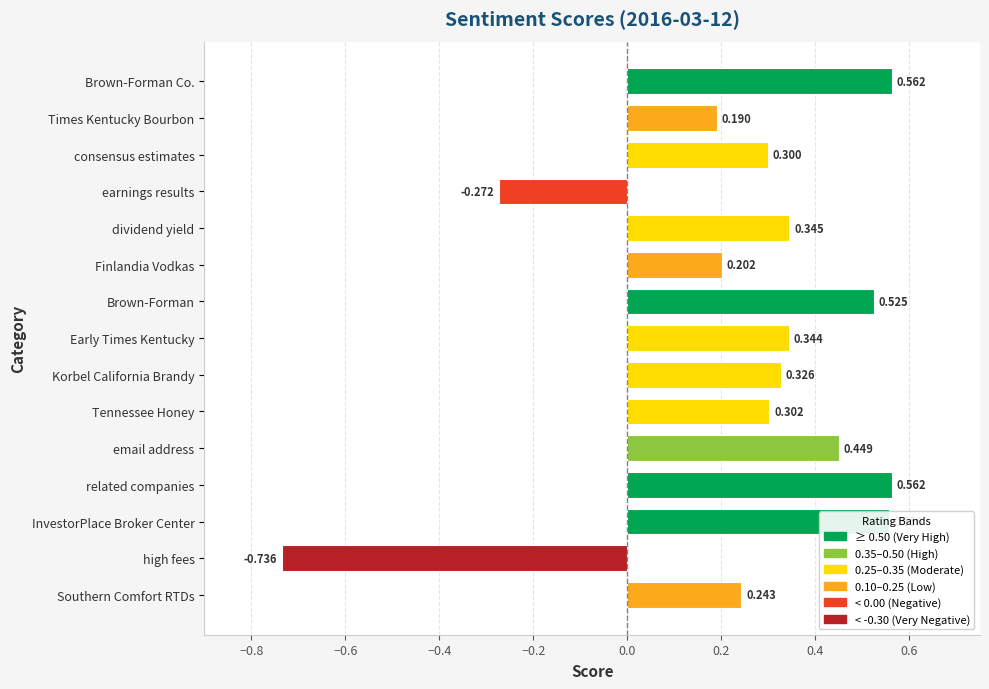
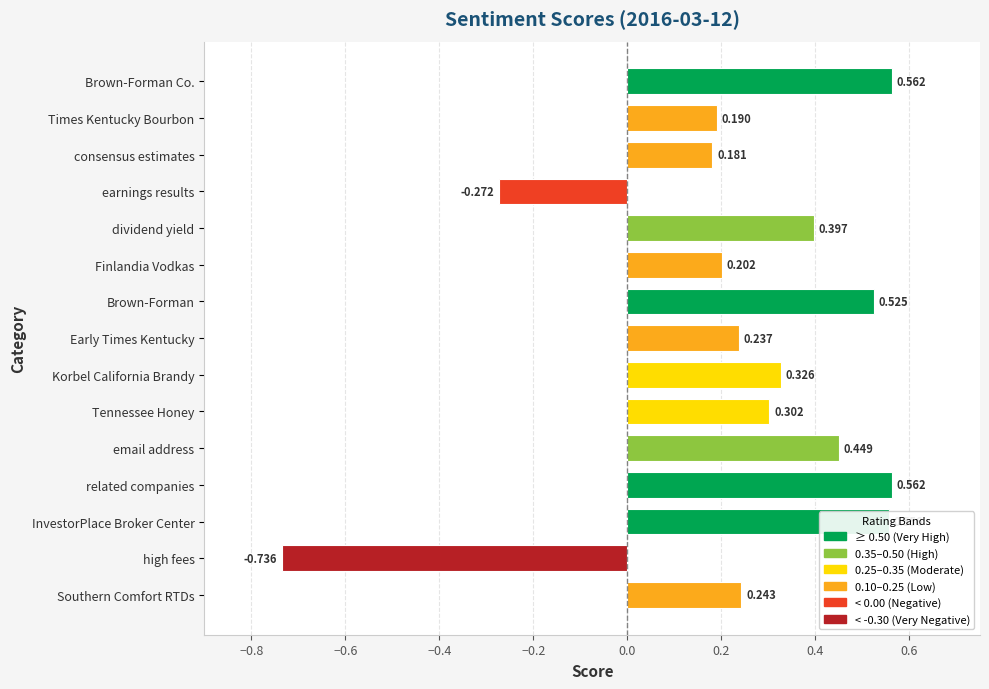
  {
    "Brown-Forman Co.": 0.562,
    "Times Kentucky Bourbon": 0.190,
-   "consensus estimates": 0.300,
+   "consensus estimates": 0.181,
    "earnings results": -0.272,
-   "dividend yield": 0.345,
+   "dividend yield": 0.397,
    "Finlandia Vodkas": 0.202,
    "Brown-Forman": 0.525,
-   "Early Times Kentucky": 0.344,
+   "Early Times Kentucky": 0.237,
    "Korbel California Brandy": 0.326,
    "Tennessee Honey": 0.302,
    "email address": 0.449,
    "related companies": 0.562,
    "high fees": -0.736,
    "Southern Comfort RTDs": 0.243
  }
